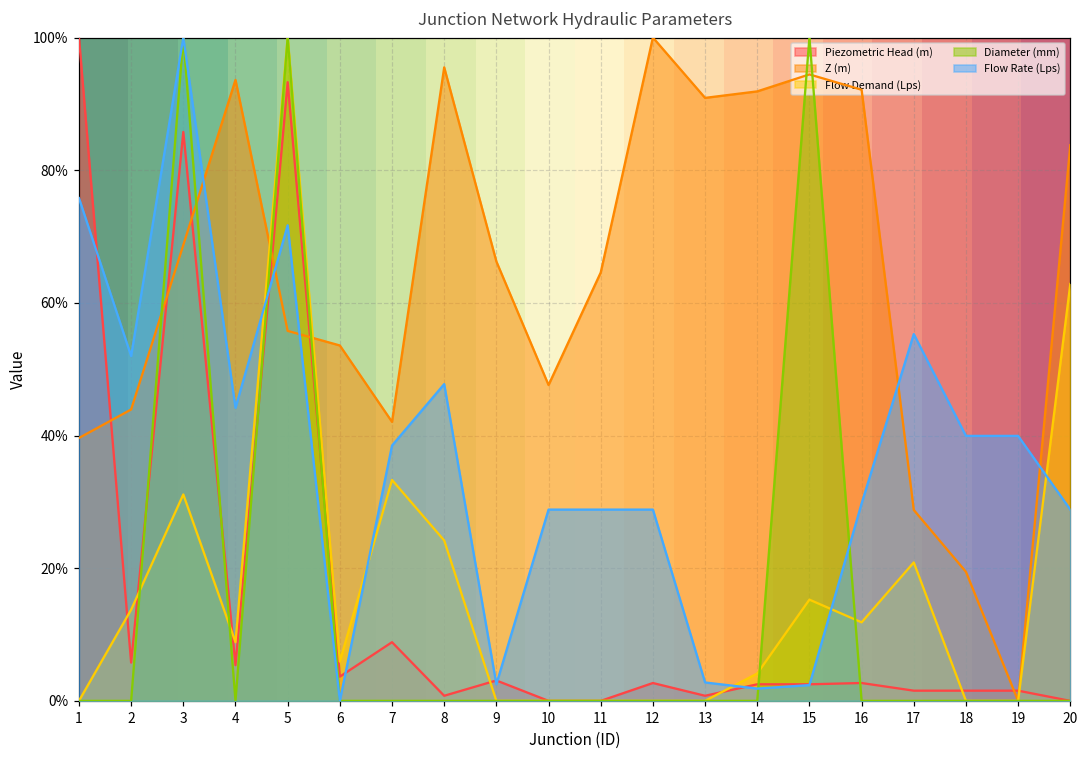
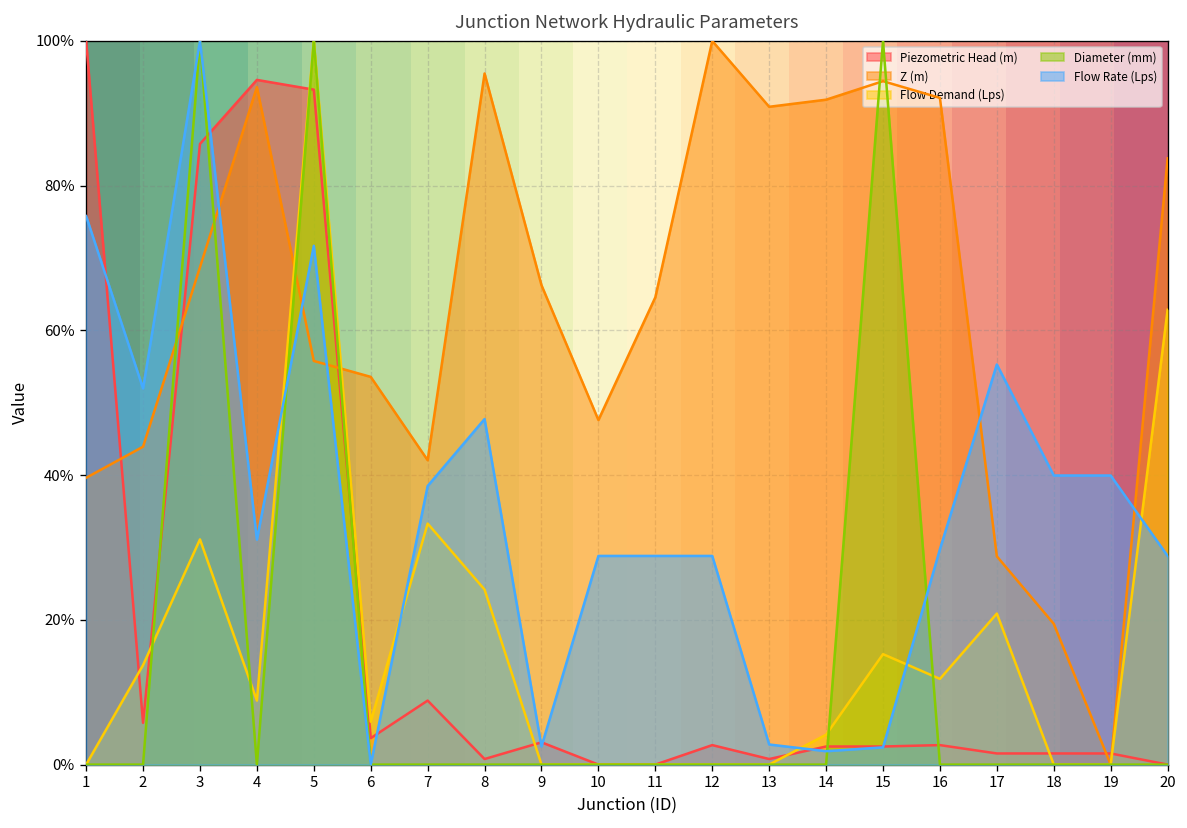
  {
    "Piezometric Head (m)": {
      "1": "100%",
      "2": "6%",
      "3": "86%",
-     "4": "5%",
+     "4": "95%",
      "5": "93%",
      "6": "4%",
      "7": "9%",
      "8": "1%",
      "9": "3%",
      "12": "3%",
      "13": "1%",
      "14": "3%",
      "16": "3%",
      "17": "2%",
      "18": "2%",
      "19": "2%"
    },
    "Diameter (mm)": {
      "2": "0%",
      "4": "0%",
      "7": "0%",
      "8": "0%",
      "14": "0%",
      "15": "100%",
      "16": "0%",
      "17": "0%"
    },
    "Flow Rate (Lps)": {
      "1": "76%",
      "2": "52%",
-     "4": "44%",
+     "4": "31%",
      "5": "72%",
      "7": "38%",
      "8": "48%",
      "9": "3%",
      "10": "29%",
      "11": "29%",
      "12": "29%",
      "13": "3%",
      "14": "2%",
      "16": "30%",
      "17": "55%",
      "18": "40%",
      "19": "40%",
      "20": "29%"
    }
  }
